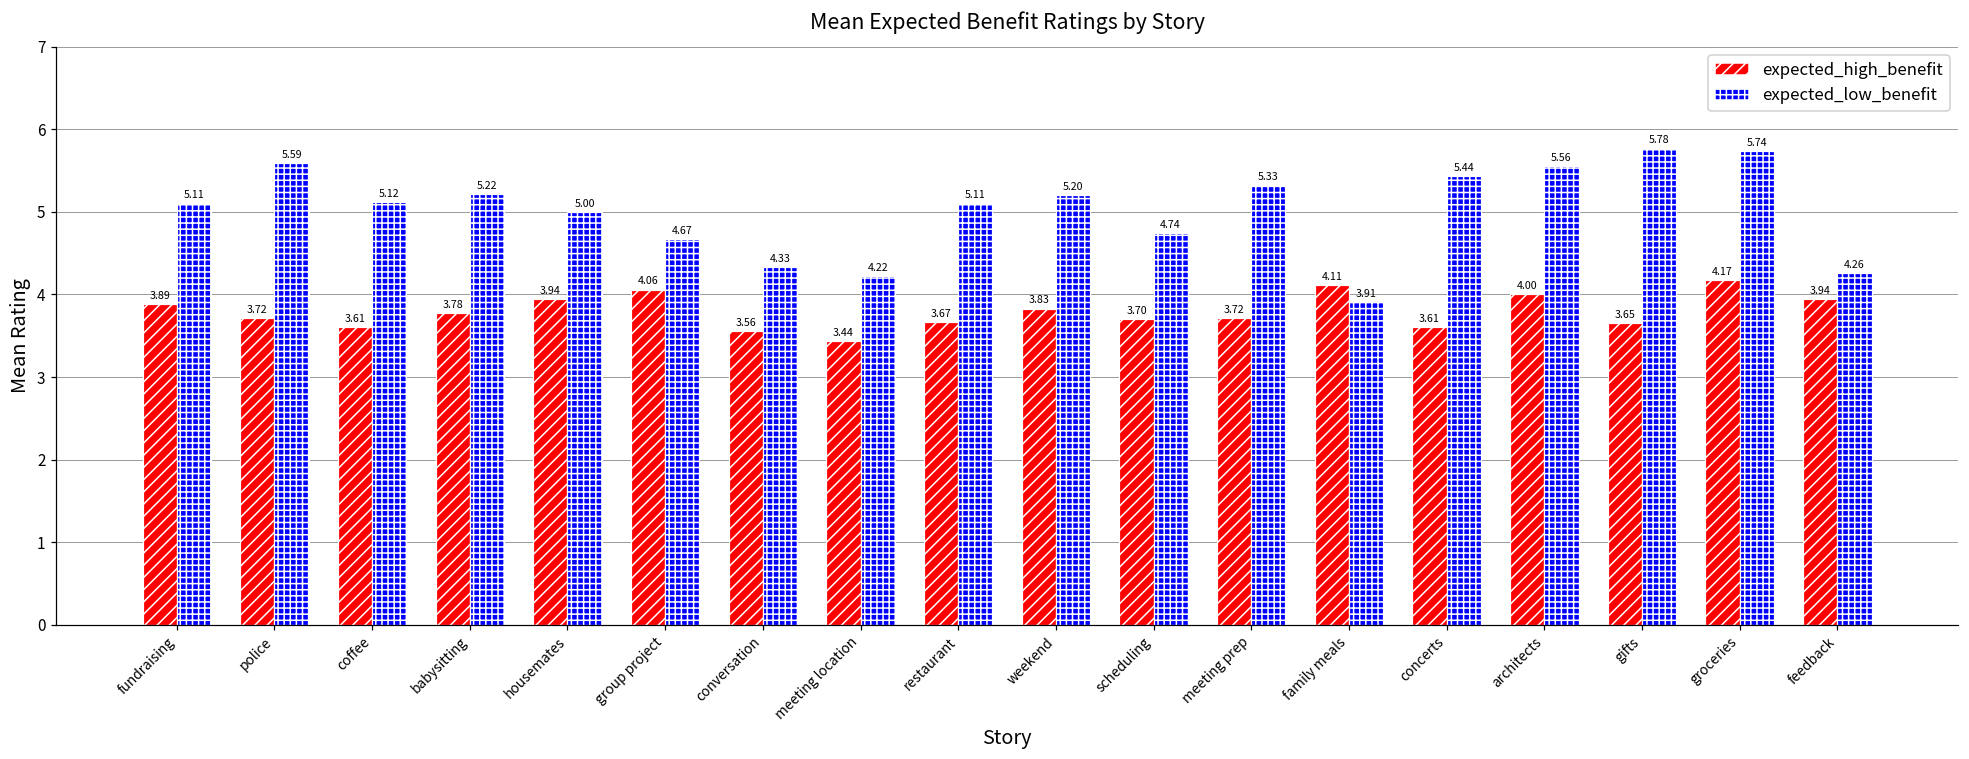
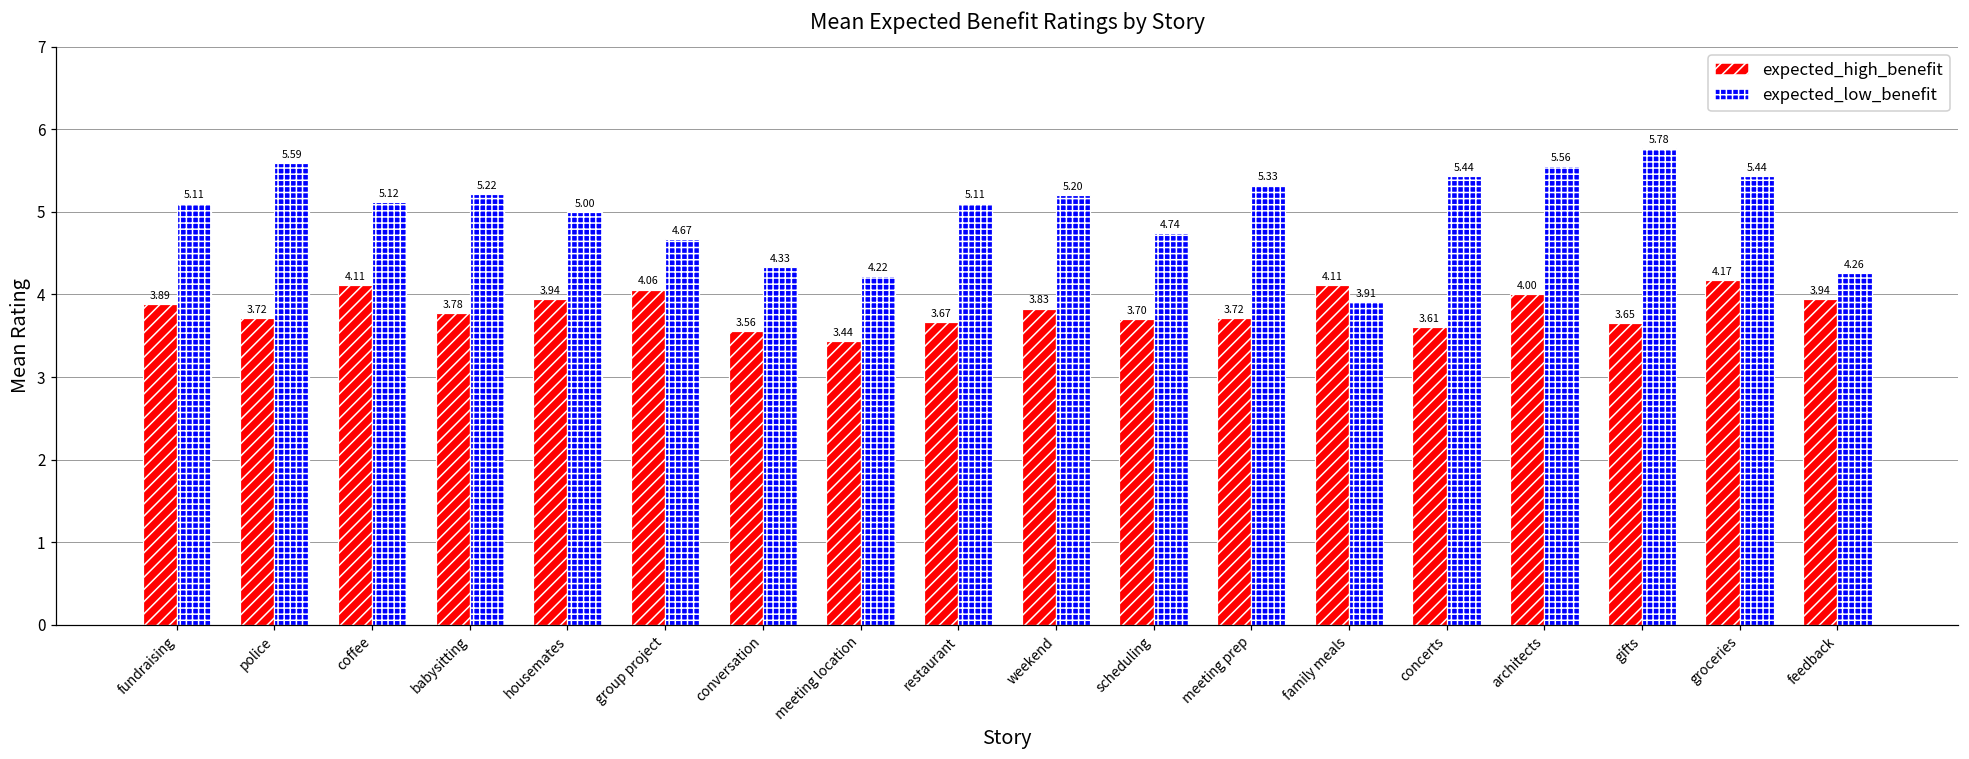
  {
    "expected_high_benefit": {
      "fundraising": 3.89,
      "police": 3.72,
-     "coffee": 3.61,
+     "coffee": 4.11,
      "babysitting": 3.78,
      "housemates": 3.94,
      "group project": 4.06,
      "conversation": 3.56,
      "meeting location": 3.44,
      "restaurant": 3.67,
      "weekend": 3.83,
      "scheduling": 3.70,
      "meeting prep": 3.72,
      "family meals": 4.11,
      "concerts": 3.61,
      "architects": 4.00,
      "gifts": 3.65,
      "groceries": 4.17,
      "feedback": 3.94
    },
    "expected_low_benefit": {
      "fundraising": 5.11,
      "police": 5.59,
      "coffee": 5.12,
      "babysitting": 5.22,
      "housemates": 5.00,
      "group project": 4.67,
      "conversation": 4.33,
      "meeting location": 4.22,
      "restaurant": 5.11,
      "weekend": 5.20,
      "scheduling": 4.74,
      "meeting prep": 5.33,
      "family meals": 3.91,
      "concerts": 5.44,
      "architects": 5.56,
      "gifts": 5.78,
-     "groceries": 5.74,
+     "groceries": 5.44,
      "feedback": 4.26
    }
  }
